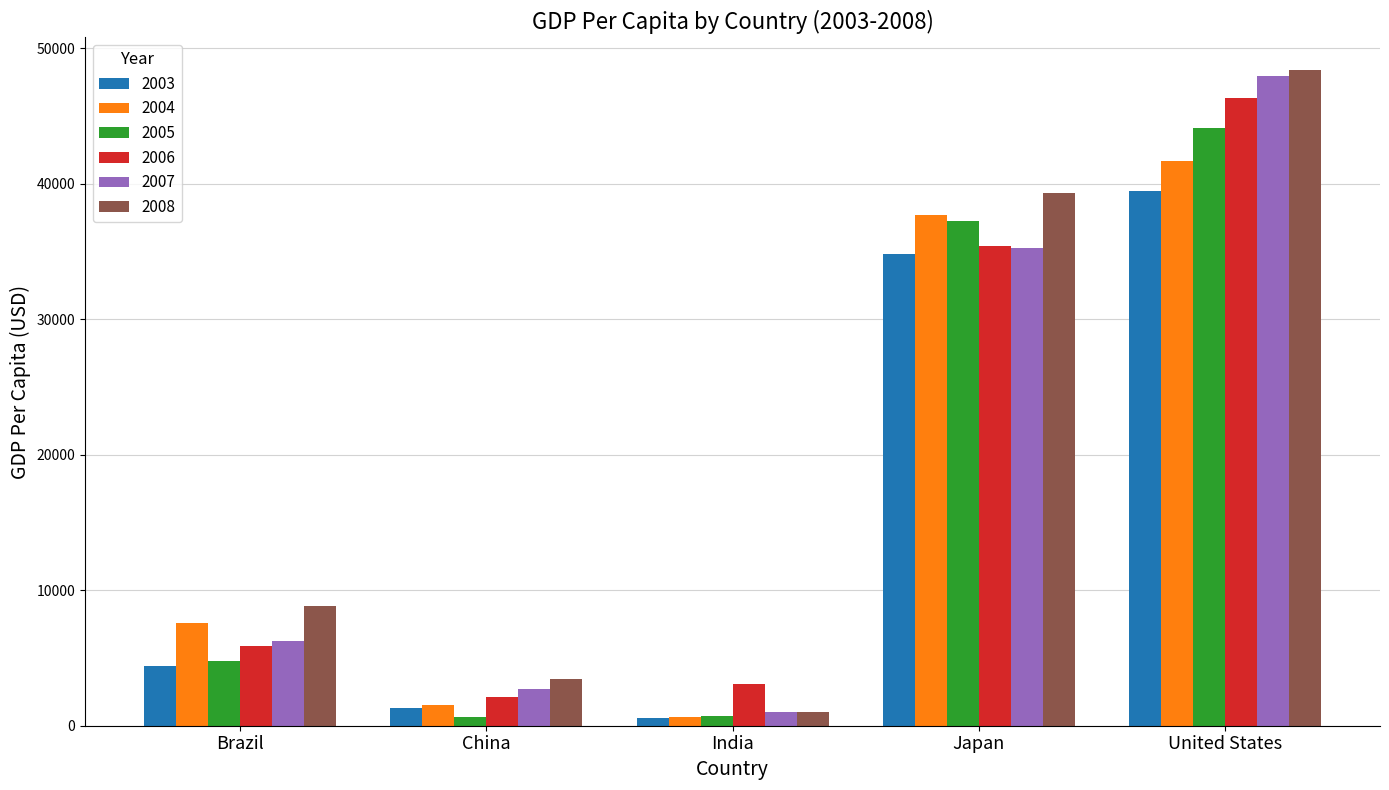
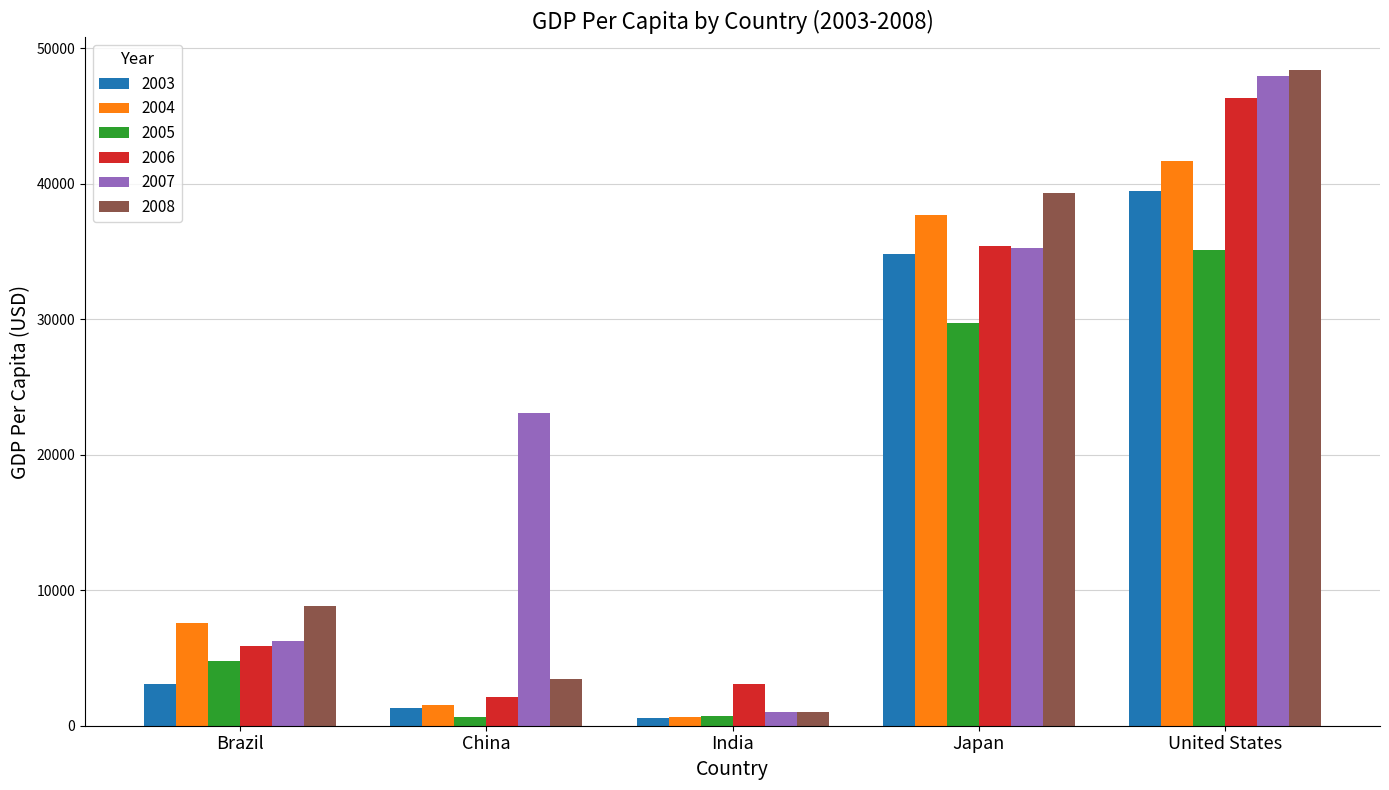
  {
    "2003": {
-     "Brazil": 4400,
+     "Brazil": 3100,
      "China": 1300,
      "India": 500,
      "Japan": 34800,
      "United States": 39500
    },
    "2004": {
      "Brazil": 7600,
      "China": 1500,
      "India": 600,
      "Japan": 37700,
      "United States": 41700
    },
    "2005": {
      "Brazil": 4800,
      "China": 600,
      "India": 700,
-     "Japan": 37200,
-     "United States": 44100
+     "Japan": 29700,
+     "United States": 35100
    },
    "2006": {
      "Brazil": 5900,
      "China": 2100,
      "India": 3100,
      "Japan": 35400,
      "United States": 46300
    },
    "2007": {
      "Brazil": 6300,
-     "China": 2700,
+     "China": 23100,
      "India": 1000,
      "Japan": 35300,
      "United States": 48000
    },
    "2008": {
      "Brazil": 8800,
      "China": 3500,
      "India": 1000,
      "Japan": 39300,
      "United States": 48400
    }
  }
